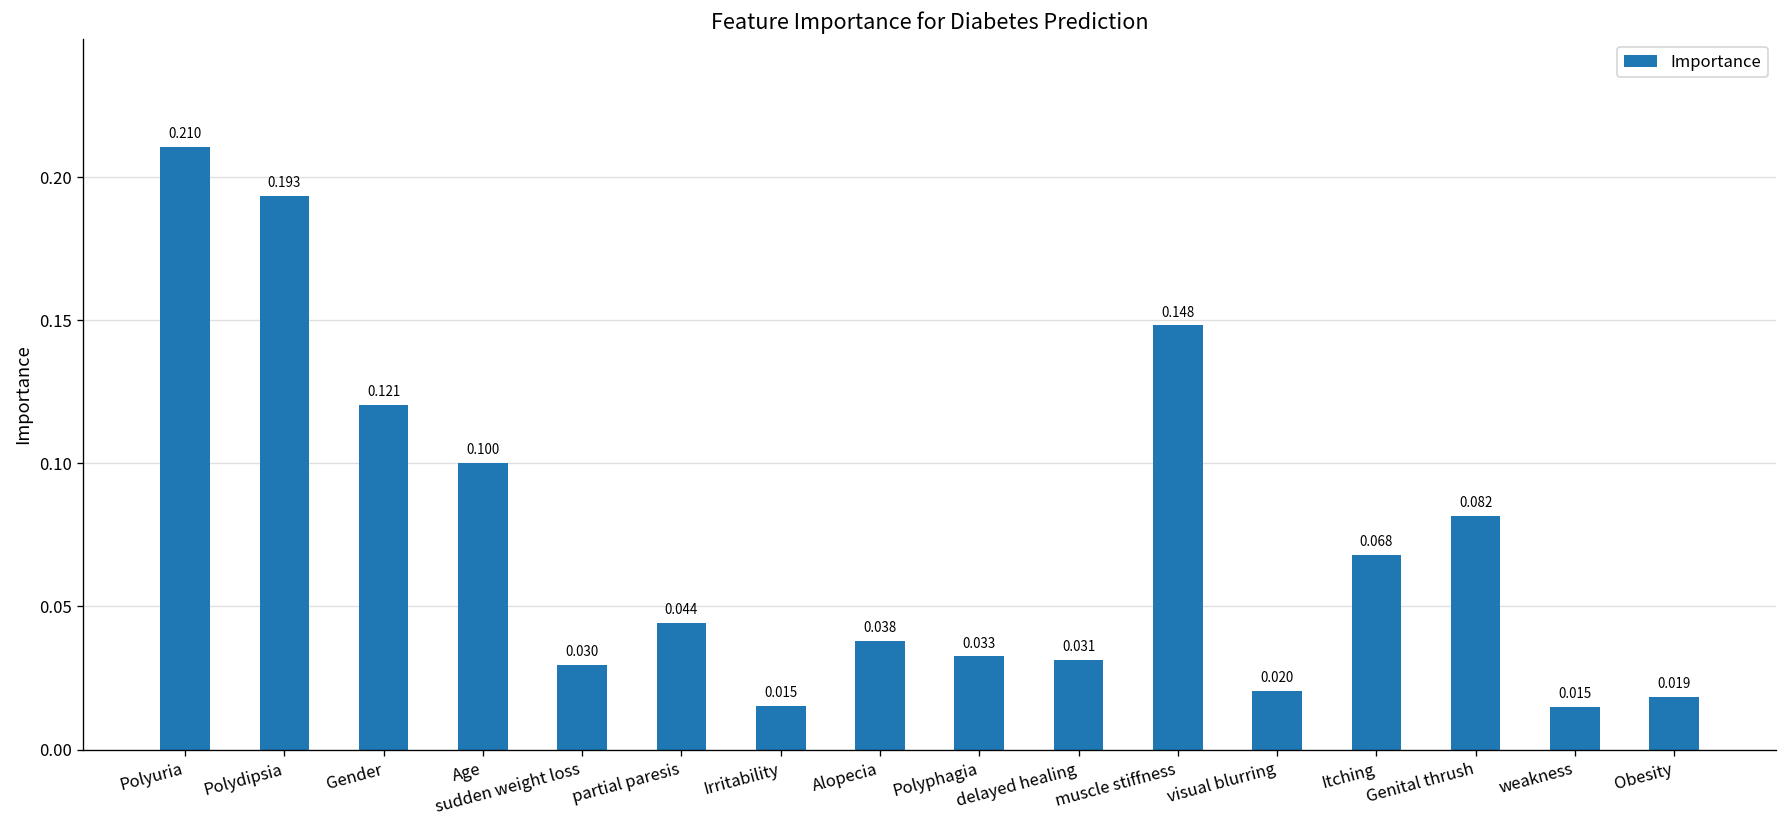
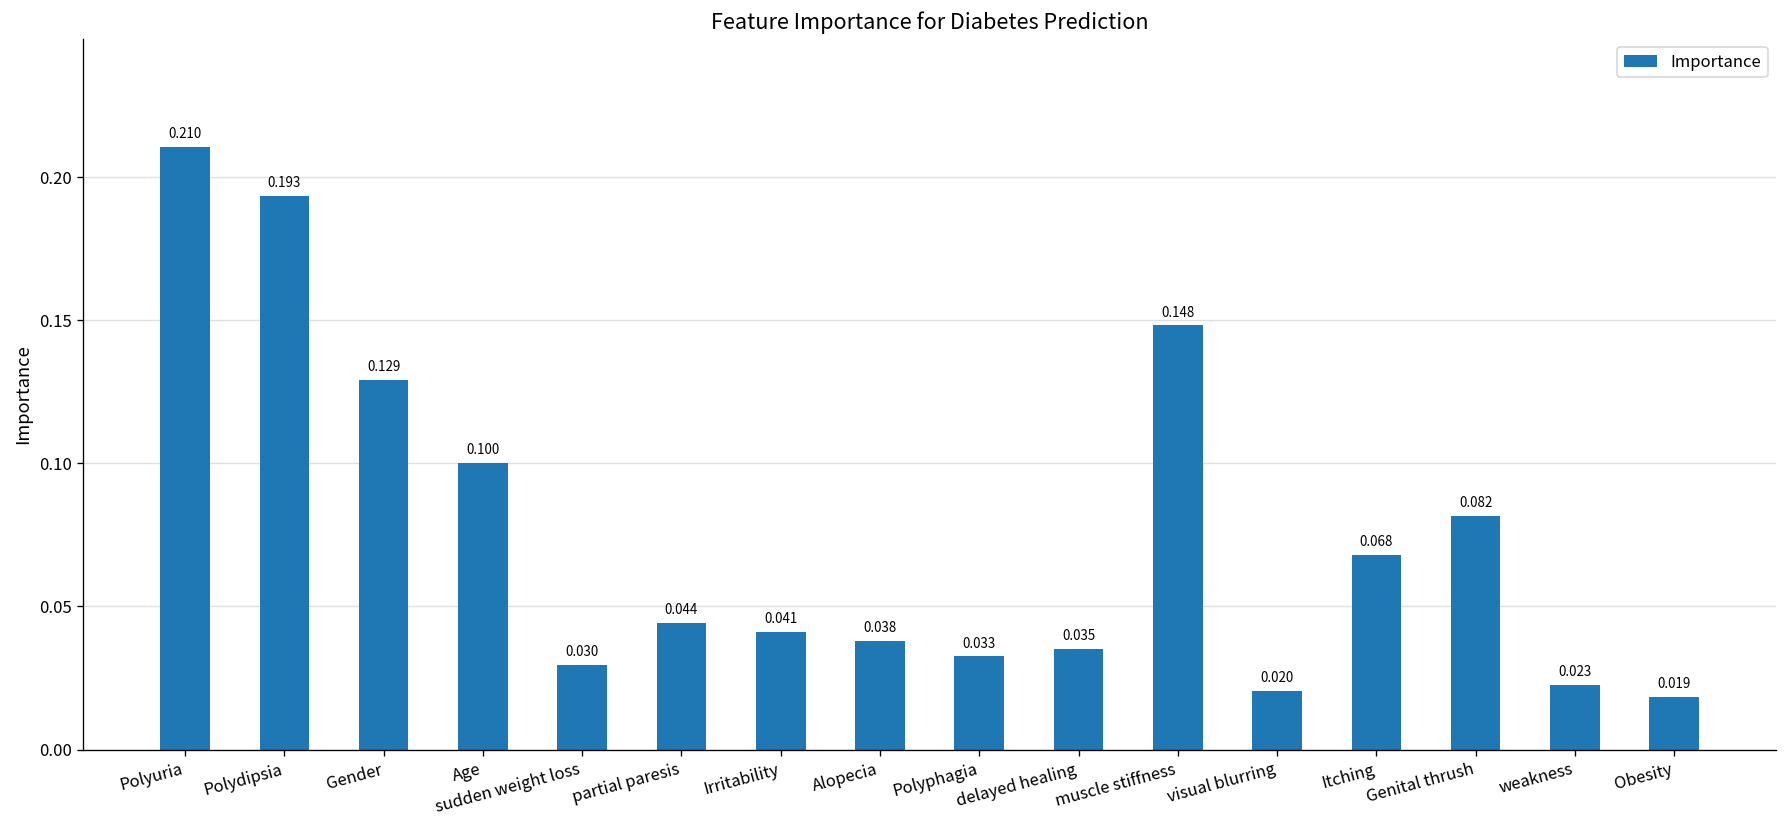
  {
    "Polyuria": 0.210,
    "Polydipsia": 0.193,
-   "Gender": 0.121,
+   "Gender": 0.129,
    "Age": 0.100,
    "sudden weight loss": 0.030,
    "partial paresis": 0.044,
-   "Irritability": 0.015,
+   "Irritability": 0.041,
    "Alopecia": 0.038,
    "Polyphagia": 0.033,
-   "delayed healing": 0.031,
+   "delayed healing": 0.035,
    "muscle stiffness": 0.148,
    "visual blurring": 0.020,
    "Itching": 0.068,
    "Genital thrush": 0.082,
-   "weakness": 0.015,
+   "weakness": 0.023,
    "Obesity": 0.019
  }
